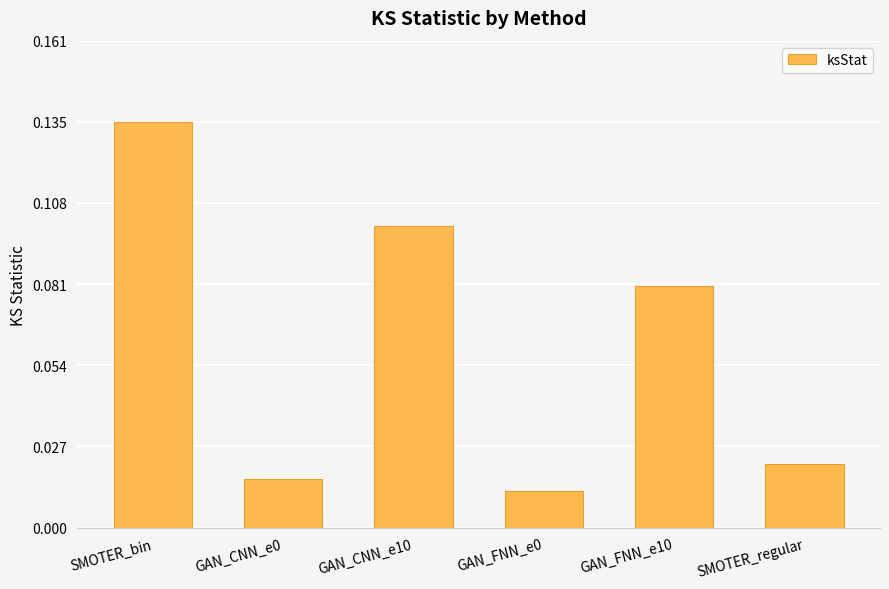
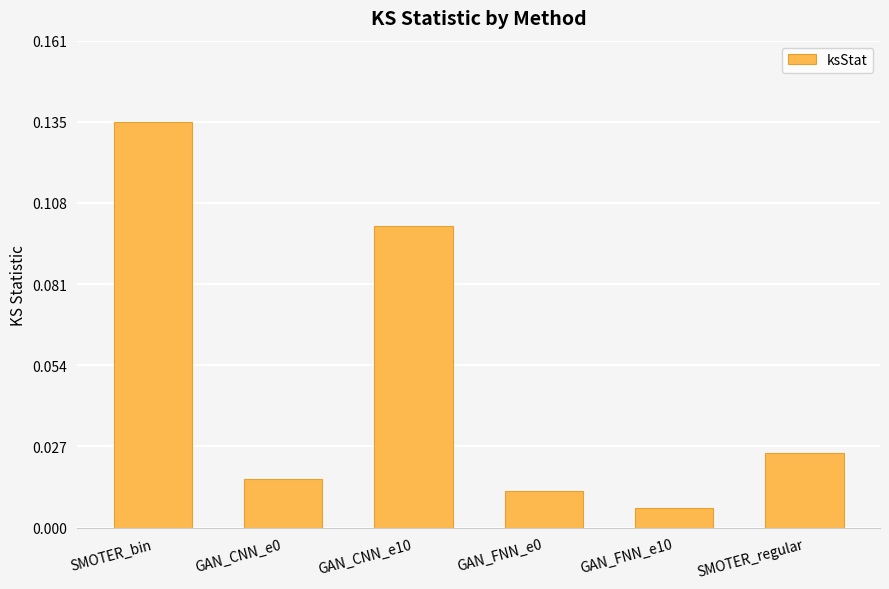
  {
    "SMOTER_bin": 0.135,
    "GAN_CNN_e0": 0.016,
    "GAN_CNN_e10": 0.100,
    "GAN_FNN_e0": 0.012,
-   "GAN_FNN_e10": 0.080,
-   "SMOTER_regular": 0.021
+   "GAN_FNN_e10": 0.006,
+   "SMOTER_regular": 0.025
  }
